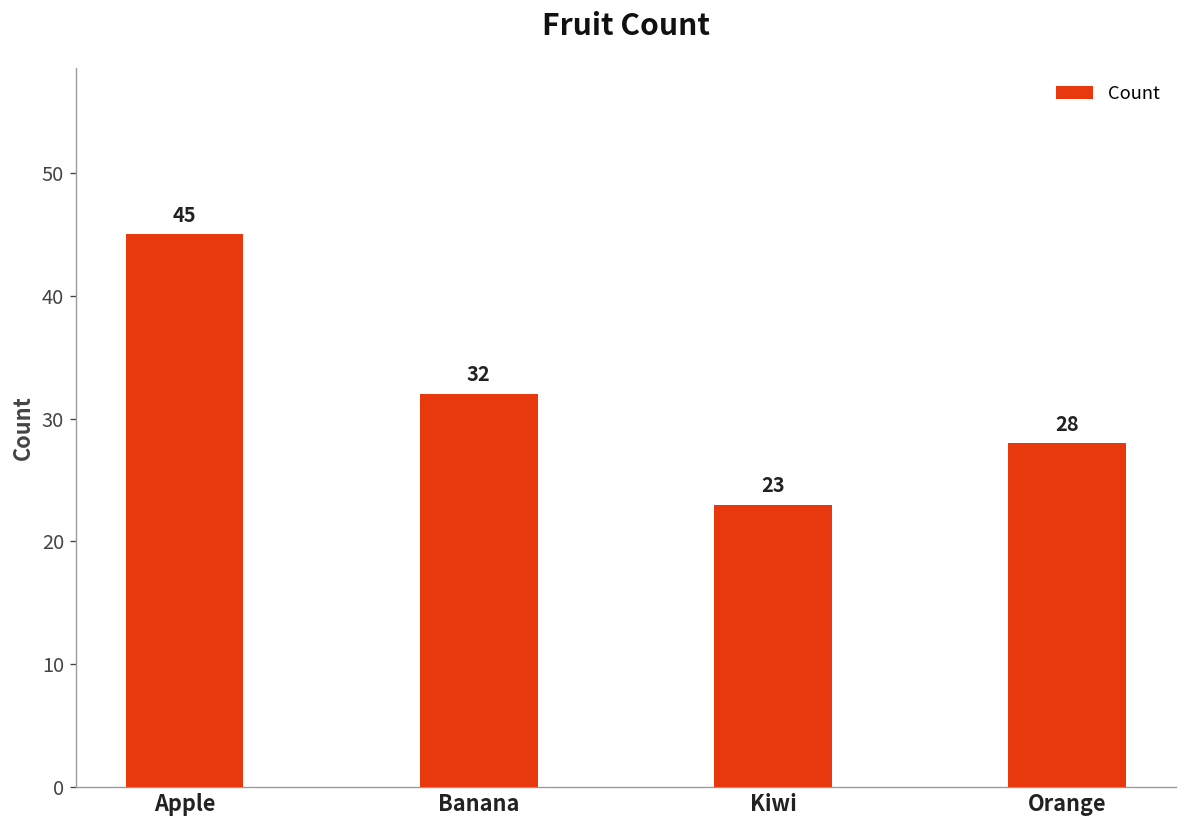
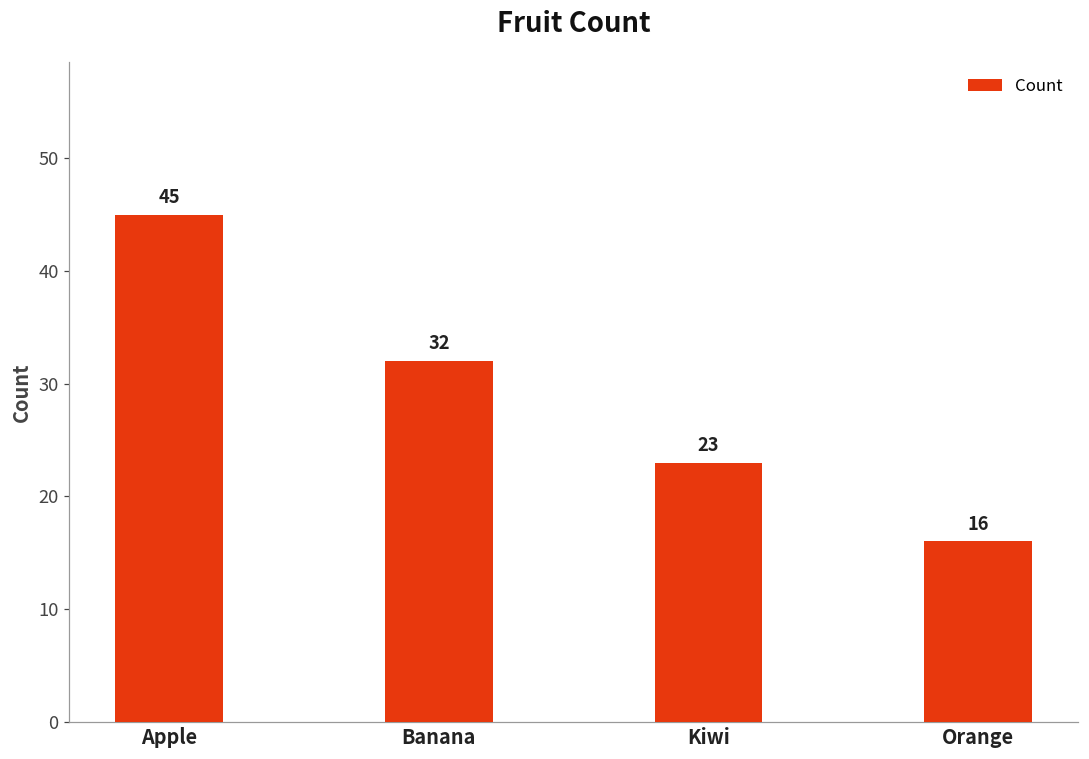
  {
    "Apple": 45,
    "Banana": 32,
    "Kiwi": 23,
-   "Orange": 28
+   "Orange": 16
  }
